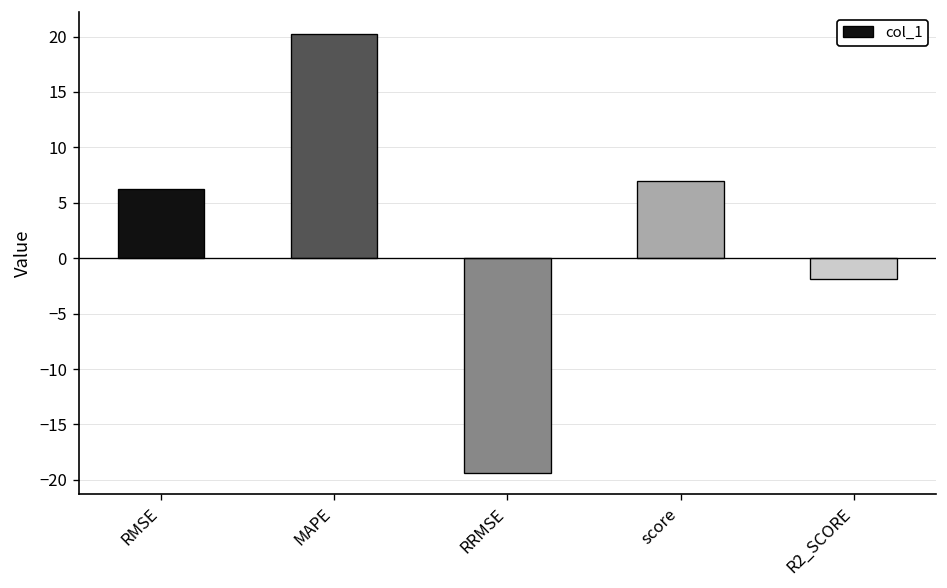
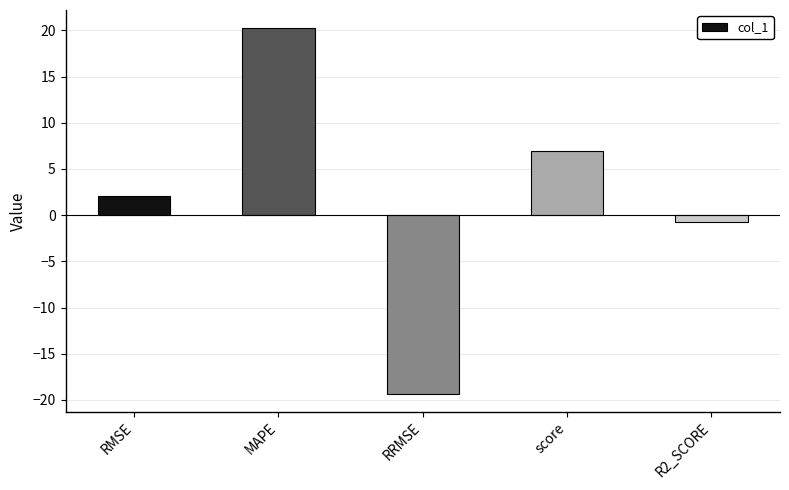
  {
-   "RMSE": 6,
+   "RMSE": 2,
    "MAPE": 20,
    "RRMSE": -19,
    "score": 7,
-   "R2_SCORE": -2
+   "R2_SCORE": -1
  }
